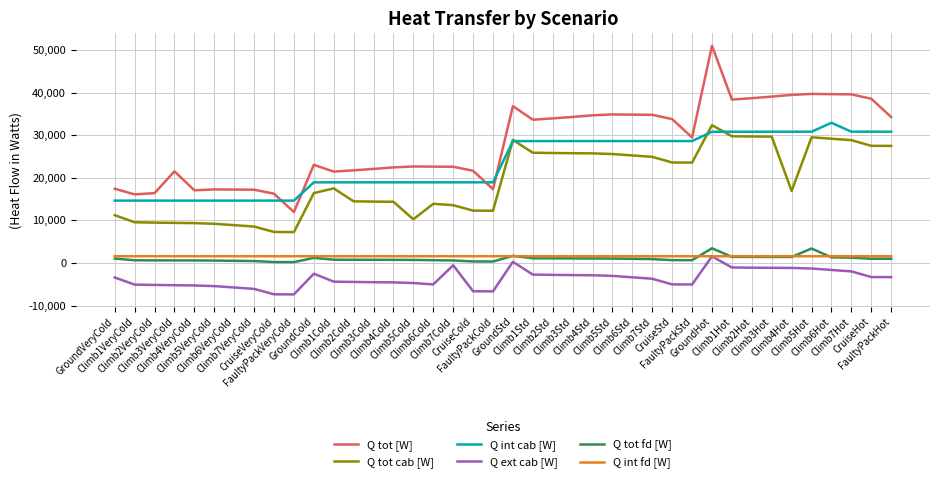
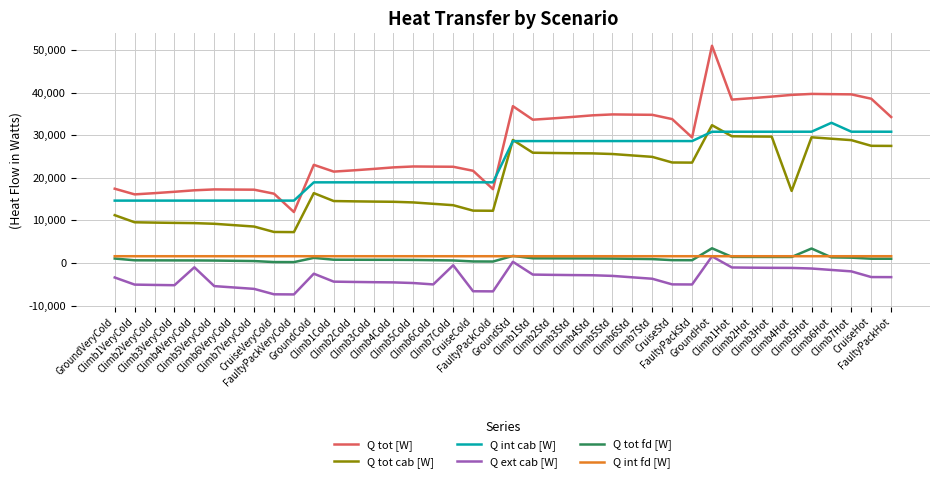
  {
    "Q tot [W]": {
      "GroundVeryCold": "17,000",
      "Climb1VeryCold": "16,000",
      "Climb2VeryCold": "16,000",
-     "Climb3VeryCold": "22,000",
+     "Climb3VeryCold": "17,000",
      "Climb4VeryCold": "17,000",
      "Climb5VeryCold": "17,000",
      "Climb6VeryCold": "17,000",
      "Climb7VeryCold": "17,000",
      "CruiseVeryCold": "16,000",
      "FaultyPackVeryCold": "12,000",
      "GroundCold": "23,000",
      "Climb1Cold": "21,000",
      "Climb2Cold": "22,000",
      "Climb3Cold": "22,000",
      "Climb4Cold": "22,000",
      "Climb5Cold": "23,000",
      "Climb6Cold": "23,000",
      "Climb7Cold": "23,000",
      "CruiseCold": "22,000",
      "FaultyPackCold": "17,000",
      "GroundStd": "37,000",
      "Climb1Std": "34,000",
      "Climb2Std": "34,000",
      "Climb3Std": "34,000",
      "Climb4Std": "35,000",
      "Climb5Std": "35,000",
      "Climb6Std": "35,000",
      "Climb7Std": "35,000",
      "CruiseStd": "34,000",
      "FaultyPackStd": "29,000",
      "GroundHot": "51,000",
      "Climb1Hot": "38,000",
      "Climb2Hot": "39,000",
      "Climb3Hot": "39,000",
      "Climb4Hot": "39,000",
      "Climb5Hot": "40,000",
      "Climb6Hot": "40,000",
      "Climb7Hot": "40,000",
      "CruiseHot": "39,000",
      "FaultyPackHot": "34,000"
    },
    "Q tot cab [W]": {
      "GroundVeryCold": "11,000",
      "Climb1VeryCold": "10,000",
      "Climb2VeryCold": "9,000",
      "Climb3VeryCold": "9,000",
      "Climb4VeryCold": "9,000",
      "Climb5VeryCold": "9,000",
      "Climb6VeryCold": "9,000",
      "Climb7VeryCold": "9,000",
      "CruiseVeryCold": "7,000",
      "FaultyPackVeryCold": "7,000",
      "GroundCold": "16,000",
-     "Climb1Cold": "18,000",
+     "Climb1Cold": "15,000",
      "Climb2Cold": "14,000",
      "Climb3Cold": "14,000",
      "Climb4Cold": "14,000",
-     "Climb5Cold": "10,000",
+     "Climb5Cold": "14,000",
      "Climb6Cold": "14,000",
      "Climb7Cold": "14,000",
      "CruiseCold": "12,000",
      "FaultyPackCold": "12,000",
      "Climb1Std": "26,000",
      "Climb2Std": "26,000",
      "Climb3Std": "26,000",
      "Climb4Std": "26,000",
      "Climb5Std": "26,000",
      "Climb6Std": "25,000",
      "Climb7Std": "25,000",
      "CruiseStd": "24,000",
      "FaultyPackStd": "24,000",
      "GroundHot": "32,000",
      "Climb1Hot": "30,000",
      "Climb2Hot": "30,000",
      "Climb3Hot": "30,000",
      "Climb4Hot": "17,000",
      "Climb5Hot": "29,000",
      "Climb6Hot": "29,000",
      "Climb7Hot": "29,000",
      "CruiseHot": "27,000",
      "FaultyPackHot": "27,000"
    },
    "Q ext cab [W]": {
      "GroundVeryCold": "-3,000",
      "Climb1VeryCold": "-5,000",
      "Climb2VeryCold": "-5,000",
      "Climb3VeryCold": "-5,000",
-     "Climb4VeryCold": "-5,000",
+     "Climb4VeryCold": "-1,000",
      "Climb5VeryCold": "-5,000",
      "Climb6VeryCold": "-6,000",
      "Climb7VeryCold": "-6,000",
      "CruiseVeryCold": "-7,000",
      "FaultyPackVeryCold": "-7,000",
      "GroundCold": "-3,000",
      "Climb1Cold": "-4,000",
      "Climb2Cold": "-4,000",
      "Climb3Cold": "-5,000",
      "Climb4Cold": "-5,000",
      "Climb5Cold": "-5,000",
      "Climb6Cold": "-5,000",
      "Climb7Cold": "-1,000",
      "CruiseCold": "-7,000",
      "FaultyPackCold": "-7,000",
      "GroundStd": "0",
      "Climb1Std": "-3,000",
      "Climb2Std": "-3,000",
      "Climb3Std": "-3,000",
      "Climb4Std": "-3,000",
      "Climb5Std": "-3,000",
      "Climb6Std": "-3,000",
      "Climb7Std": "-4,000",
      "CruiseStd": "-5,000",
      "FaultyPackStd": "-5,000",
      "Climb1Hot": "-1,000",
      "Climb2Hot": "-1,000",
      "Climb3Hot": "-1,000",
      "Climb4Hot": "-1,000",
      "Climb5Hot": "-1,000",
      "Climb6Hot": "-2,000",
      "Climb7Hot": "-2,000",
      "CruiseHot": "-3,000",
      "FaultyPackHot": "-3,000"
    }
  }
